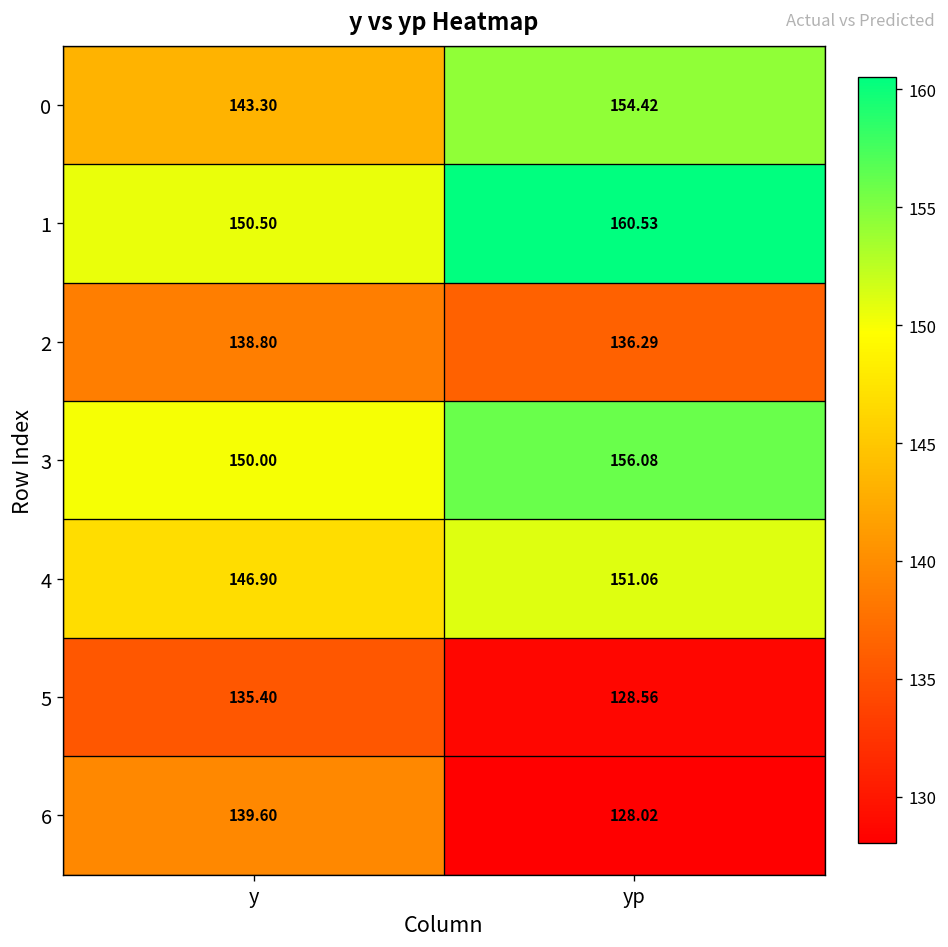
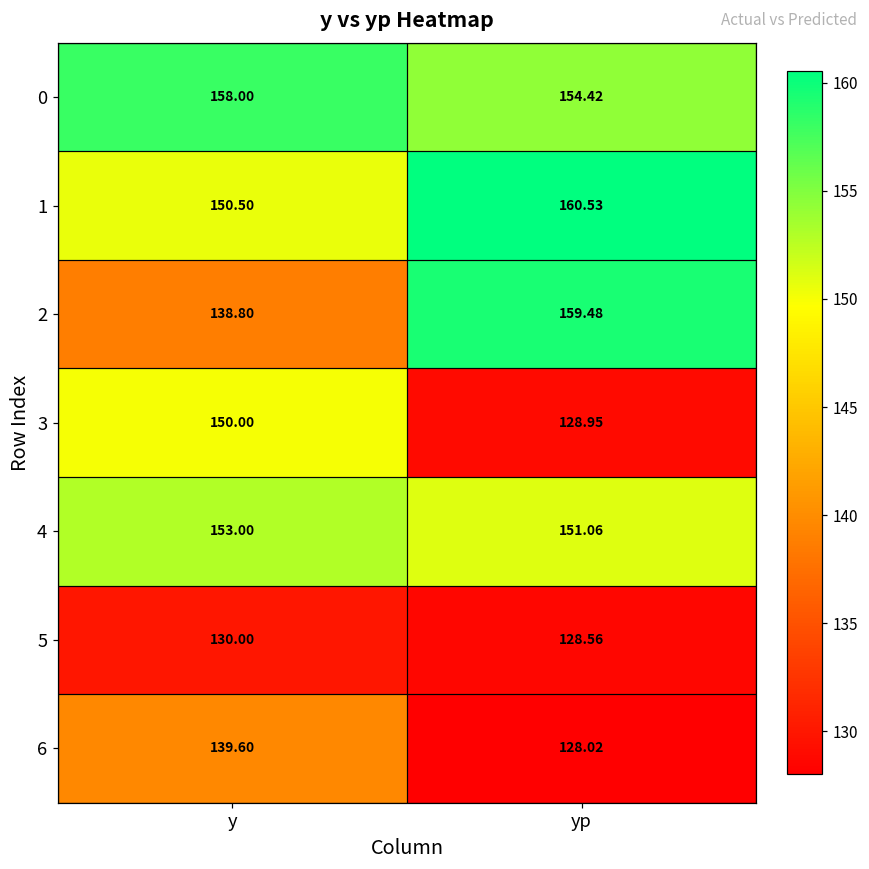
  {
    "0": {
-     "y": 143.30,
+     "y": 158.00,
      "yp": 154.42
    },
    "1": {
      "y": 150.50,
      "yp": 160.53
    },
    "2": {
      "y": 138.80,
-     "yp": 136.29
+     "yp": 159.48
    },
    "3": {
      "y": 150.00,
-     "yp": 156.08
+     "yp": 128.95
    },
    "4": {
-     "y": 146.90,
+     "y": 153.00,
      "yp": 151.06
    },
    "5": {
-     "y": 135.40,
+     "y": 130.00,
      "yp": 128.56
    },
    "6": {
      "y": 139.60,
      "yp": 128.02
    }
  }
